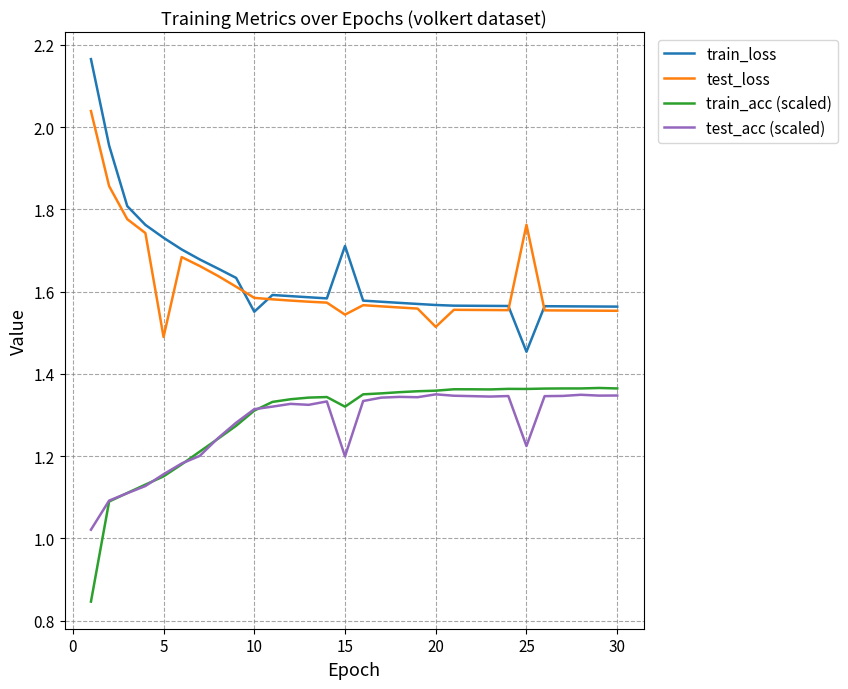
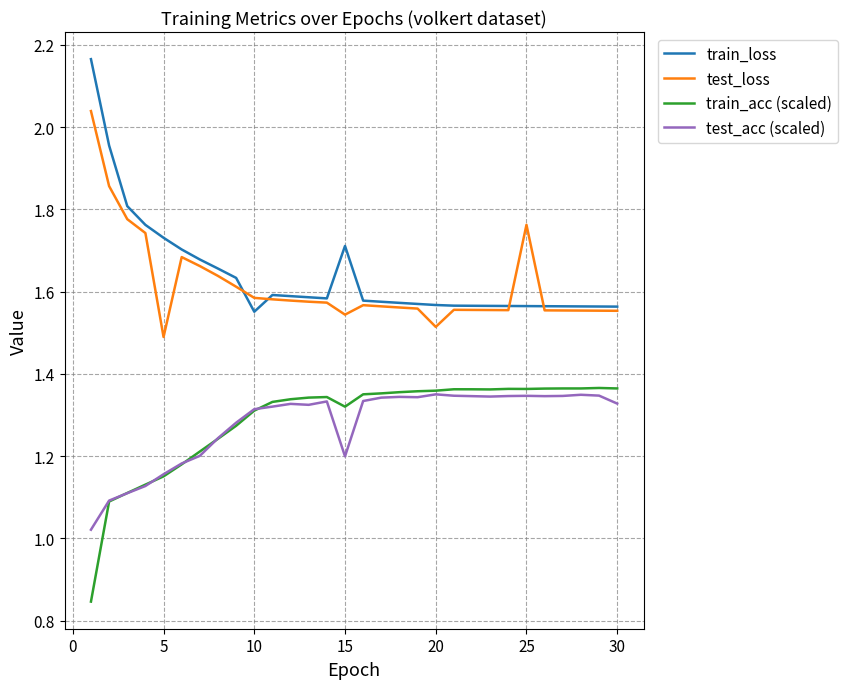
  {
    "train_loss": {
      "5": 1.73,
      "10": 1.55,
      "15": 1.71,
      "20": 1.57,
-     "25": 1.45,
+     "25": 1.56,
      "30": 1.56
    },
    "test_loss": {
      "5": 1.49,
      "10": 1.58,
      "15": 1.54,
      "20": 1.51,
      "25": 1.76,
      "30": 1.55
    },
    "train_acc (scaled)": {
      "15": 1.32,
      "20": 1.36,
      "25": 1.36,
      "30": 1.36
    },
    "test_acc (scaled)": {
      "15": 1.20,
      "20": 1.35,
-     "25": 1.22,
-     "30": 1.35
+     "25": 1.35,
+     "30": 1.33
    }
  }
